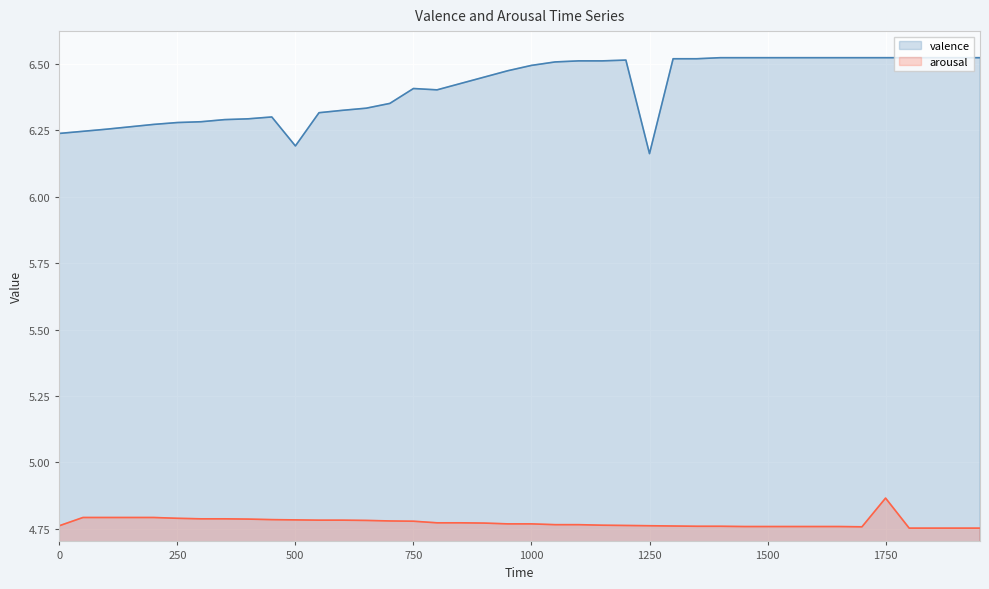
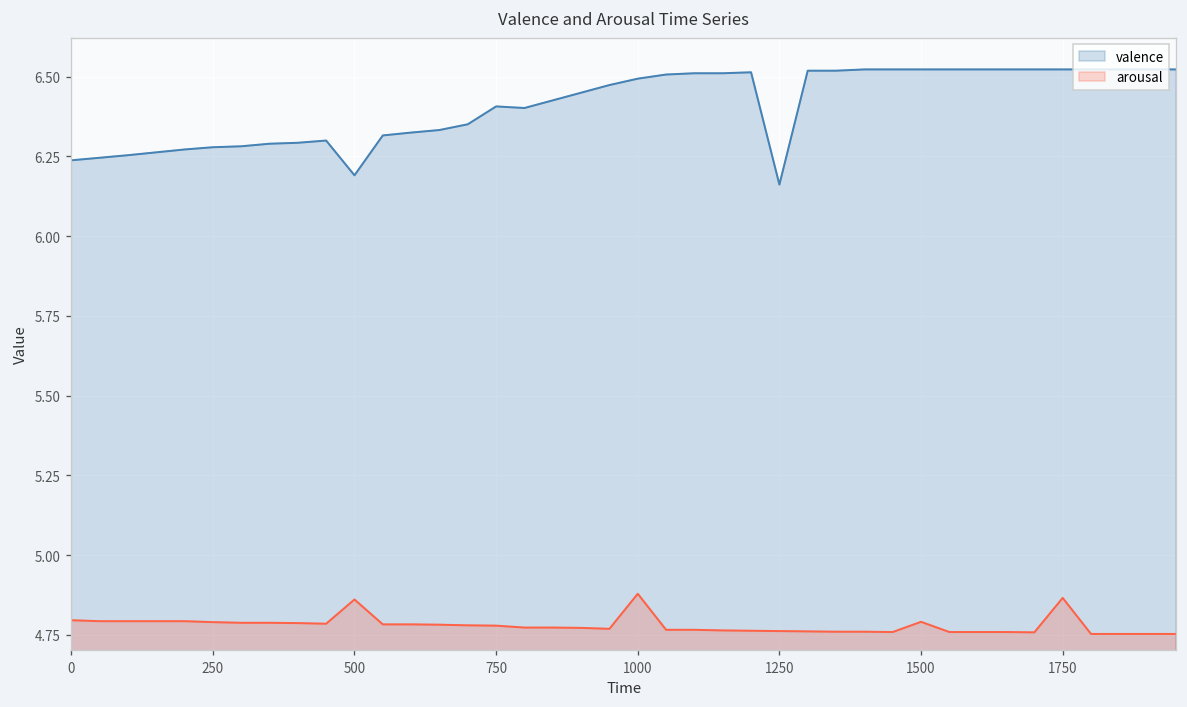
  {
    "valence": {
      "0": 6.24,
      "250": 6.28,
      "500": 6.19,
      "750": 6.41,
      "1000": 6.49,
      "1250": 6.16,
      "1500": 6.52,
      "1750": 6.52
    },
    "arousal": {
-     "0": 4.76,
+     "0": 4.80,
      "250": 4.79,
-     "500": 4.78,
+     "500": 4.86,
      "750": 4.78,
-     "1000": 4.77,
+     "1000": 4.88,
      "1250": 4.76,
-     "1500": 4.76,
+     "1500": 4.79,
      "1750": 4.87
    }
  }
